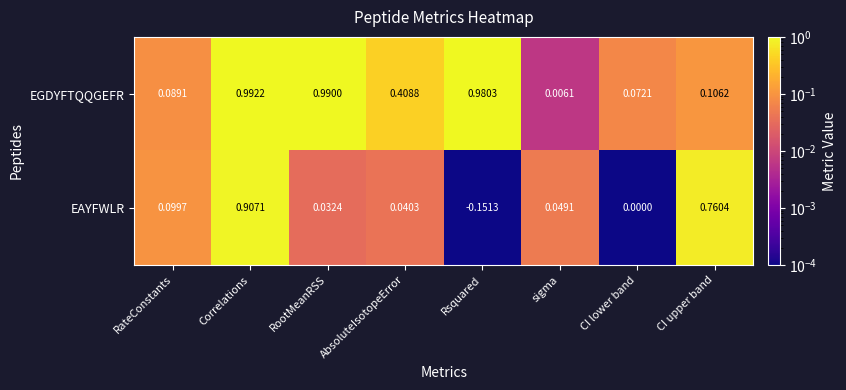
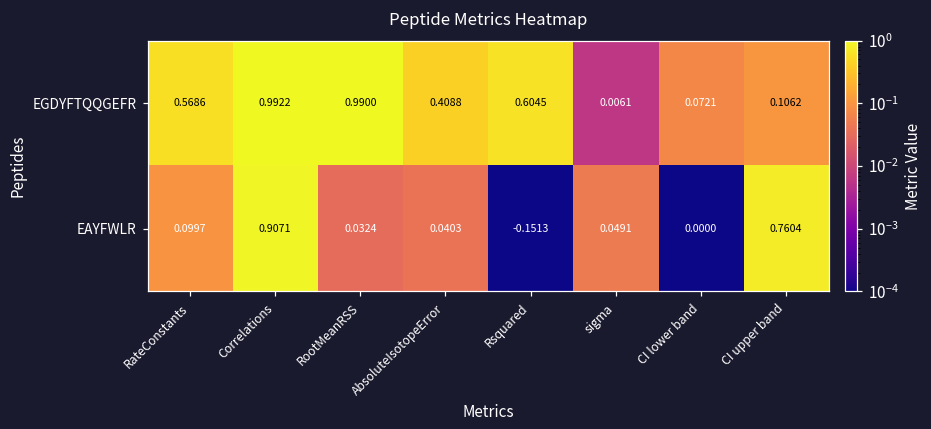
  {
    "EGDYFTQQGEFR": {
-     "RateConstants": 0.0891,
+     "RateConstants": 0.5686,
      "Correlations": 0.9922,
      "RootMeanRSS": 0.9900,
      "AbsoluteIsotopeError": 0.4088,
-     "Rsquared": 0.9803,
+     "Rsquared": 0.6045,
      "sigma": 0.0061,
      "CI lower band": 0.0721,
      "CI upper band": 0.1062
    },
    "EAYFWLR": {
      "RateConstants": 0.0997,
      "Correlations": 0.9071,
      "RootMeanRSS": 0.0324,
      "AbsoluteIsotopeError": 0.0403,
      "Rsquared": -0.1513,
      "sigma": 0.0491,
      "CI lower band": 0.0000,
      "CI upper band": 0.7604
    }
  }
